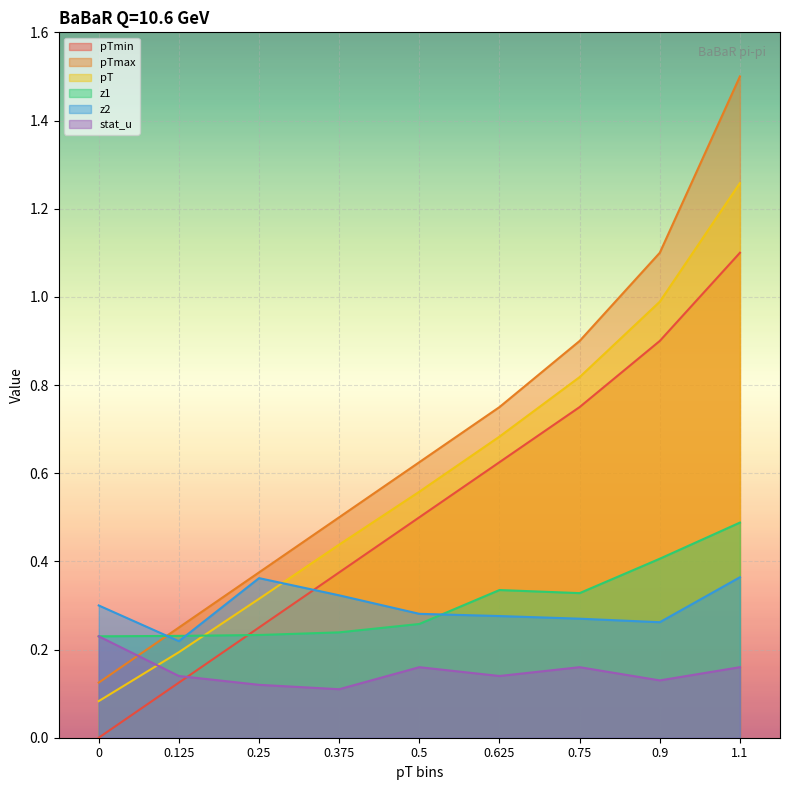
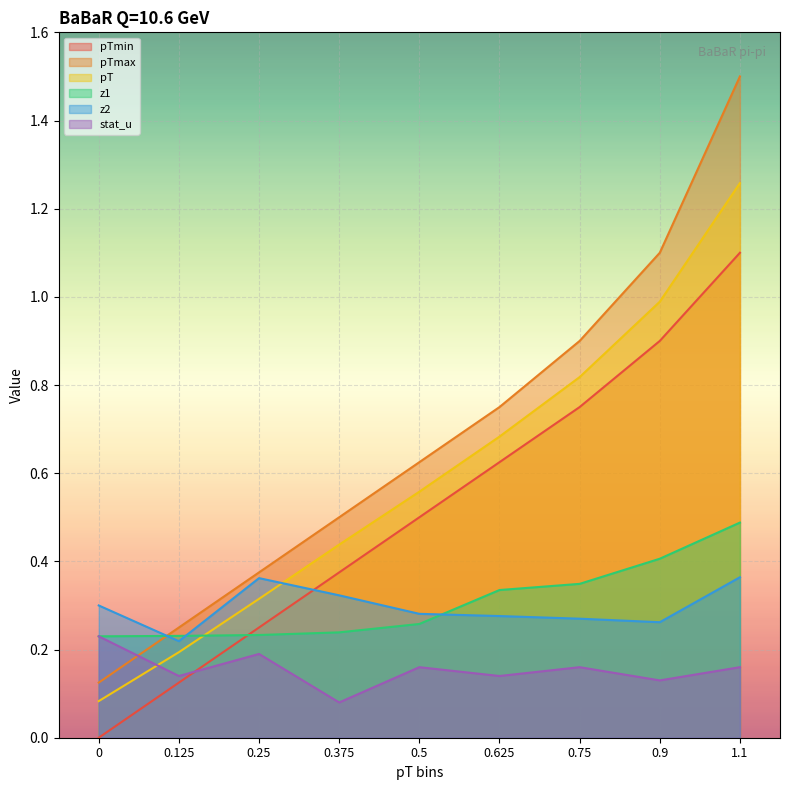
  {
    "z1": {
      "0.125": 0.23,
      "0.25": 0.23,
      "0.375": 0.24,
      "0.5": 0.26,
      "0.625": 0.34,
-     "0.75": 0.33,
+     "0.75": 0.35,
      "0.9": 0.41,
      "1.1": 0.49
    },
    "z2": {
      "0": 0.30,
      "0.125": 0.22,
      "0.25": 0.36,
      "0.375": 0.32,
      "0.5": 0.28,
      "0.625": 0.28,
      "0.75": 0.27,
      "0.9": 0.26,
      "1.1": 0.36
    },
    "stat_u": {
      "0.125": 0.14,
-     "0.25": 0.12,
-     "0.375": 0.11,
+     "0.25": 0.19,
+     "0.375": 0.08,
      "0.5": 0.16,
      "0.625": 0.14,
      "0.75": 0.16,
      "0.9": 0.13,
      "1.1": 0.16
    }
  }
